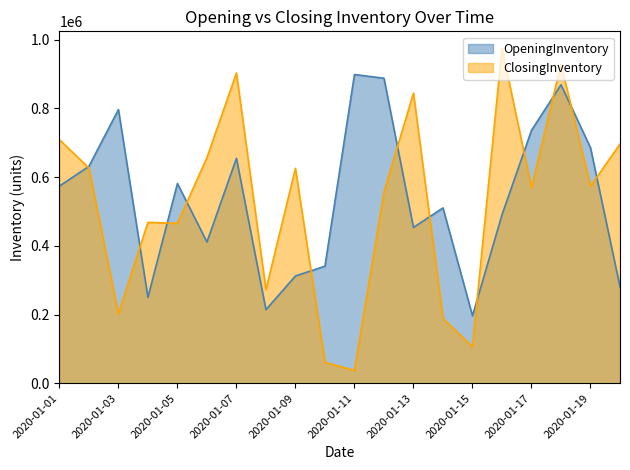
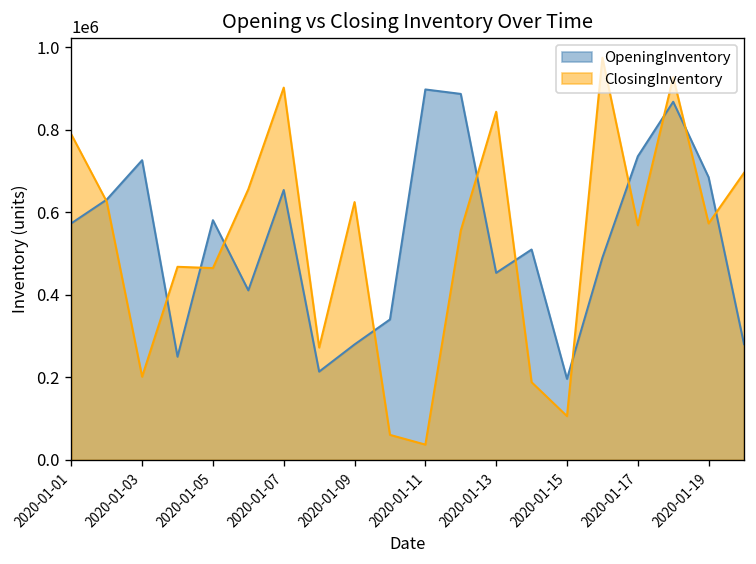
  {
    "OpeningInventory": {
      "2020-01-01": 570000,
-     "2020-01-03": 800000,
+     "2020-01-03": 730000,
      "2020-01-05": 580000,
      "2020-01-07": 650000,
-     "2020-01-09": 310000,
+     "2020-01-09": 280000,
      "2020-01-11": 900000,
      "2020-01-13": 450000,
      "2020-01-15": 200000,
      "2020-01-17": 740000,
      "2020-01-19": 690000
    },
    "ClosingInventory": {
-     "2020-01-01": 710000,
+     "2020-01-01": 790000,
      "2020-01-03": 200000,
      "2020-01-05": 470000,
      "2020-01-07": 900000,
      "2020-01-09": 630000,
      "2020-01-11": 40000,
      "2020-01-13": 840000,
      "2020-01-15": 110000,
      "2020-01-17": 570000,
      "2020-01-19": 570000
    }
  }
